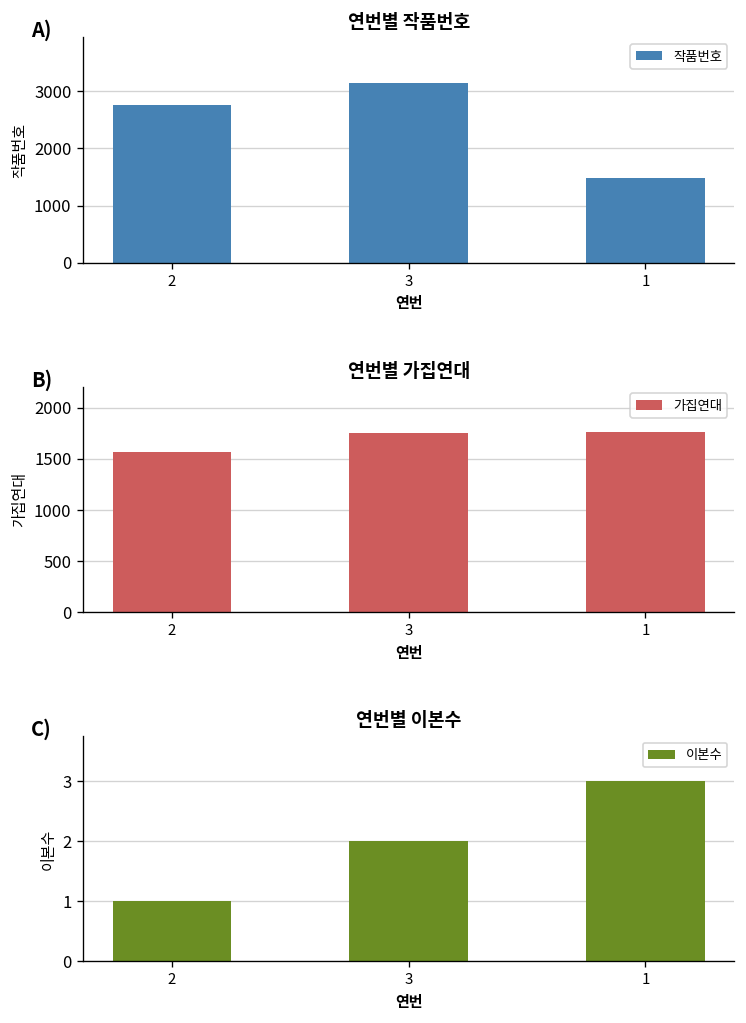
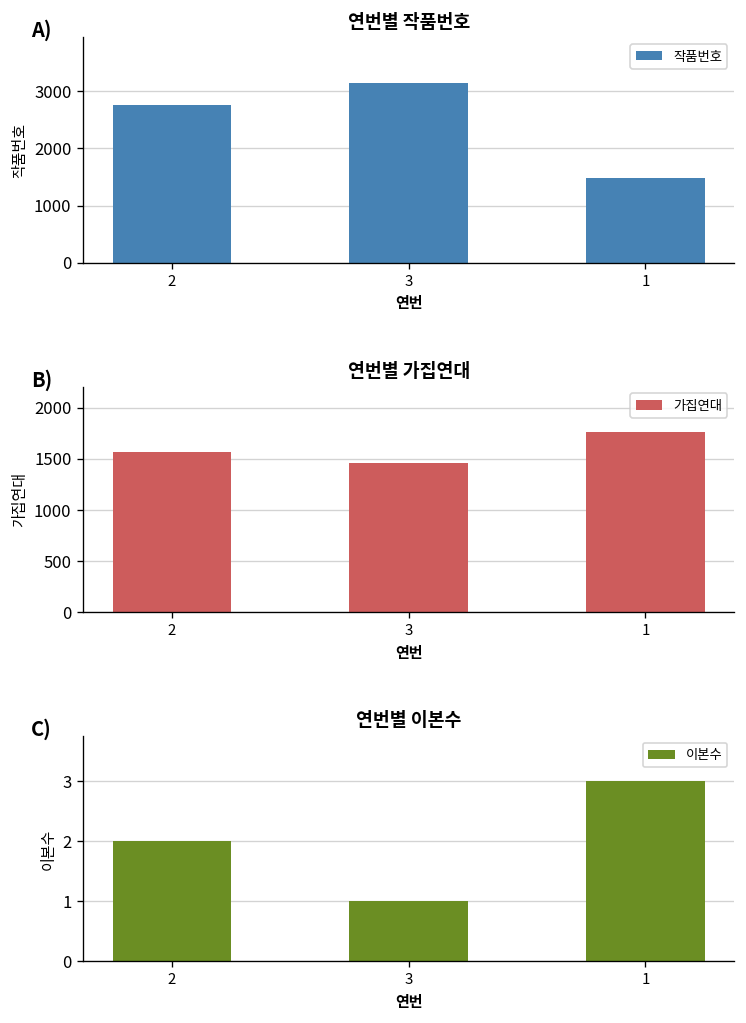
  {
    "연번별 작품번호": {
      "2": 2800,
      "3": 3200,
      "1": 1500
    },
    "연번별 가집연대": {
      "2": 1600,
-     "3": 1700,
+     "3": 1500,
      "1": 1800
    },
    "연번별 이본수": {
-     "2": 1,
-     "3": 2,
+     "2": 2,
+     "3": 1,
      "1": 3
    }
  }
